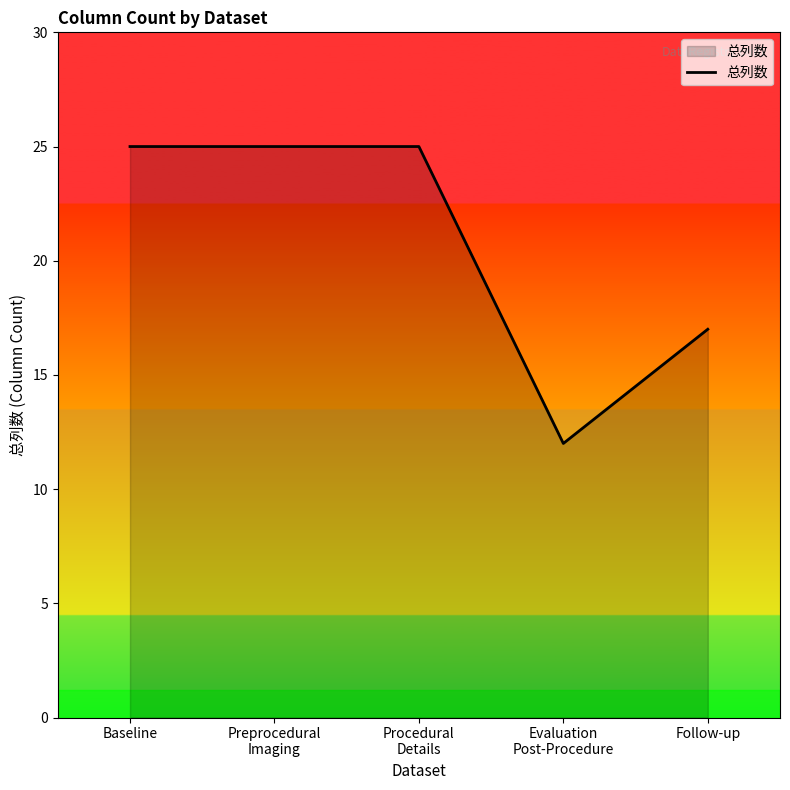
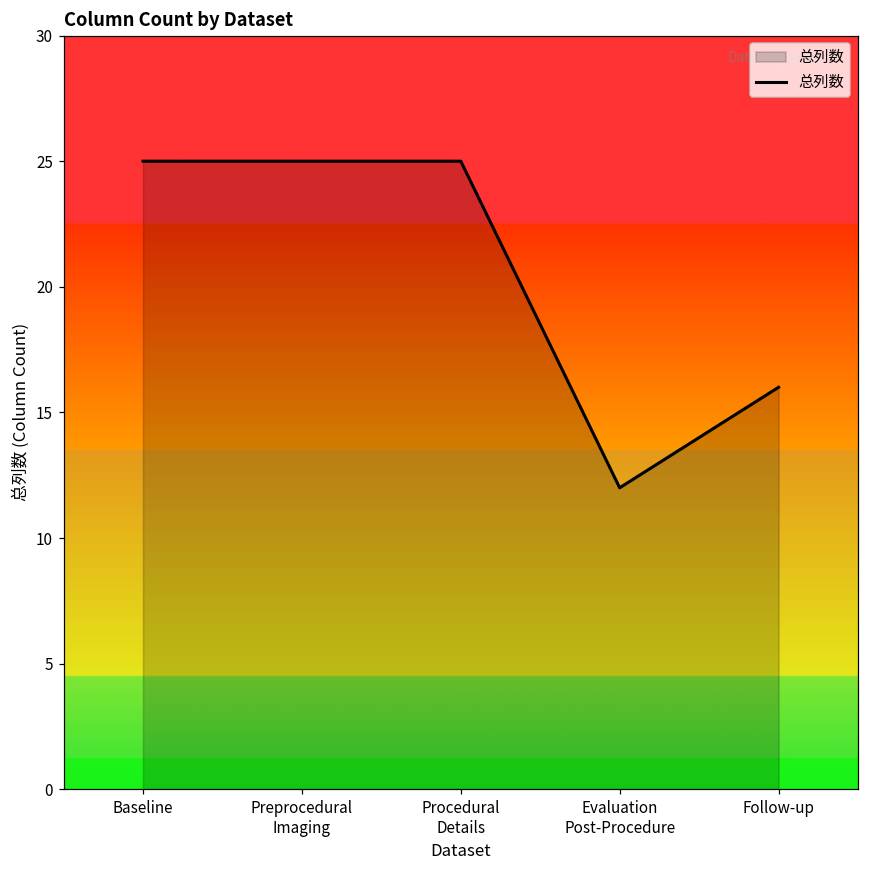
  {
    "Baseline": 25,
    "Preprocedural Imaging": 25,
    "Procedural Details": 25,
    "Evaluation Post-Procedure": 12,
-   "Follow-up": 17
+   "Follow-up": 16
  }
